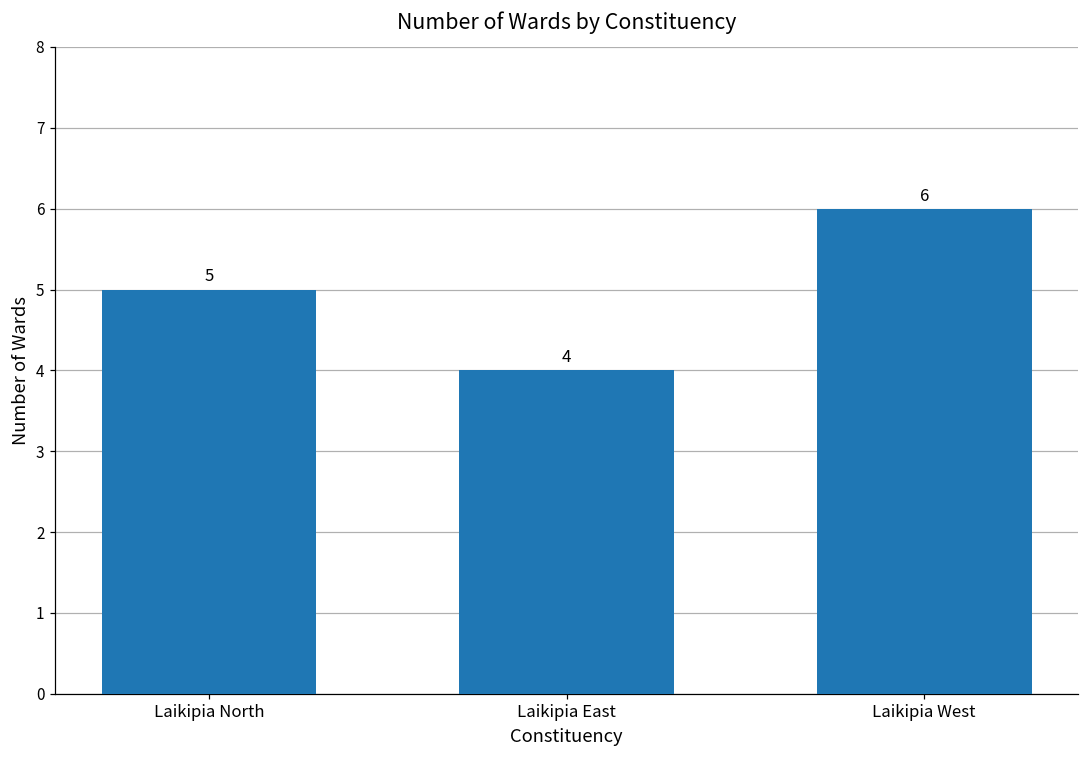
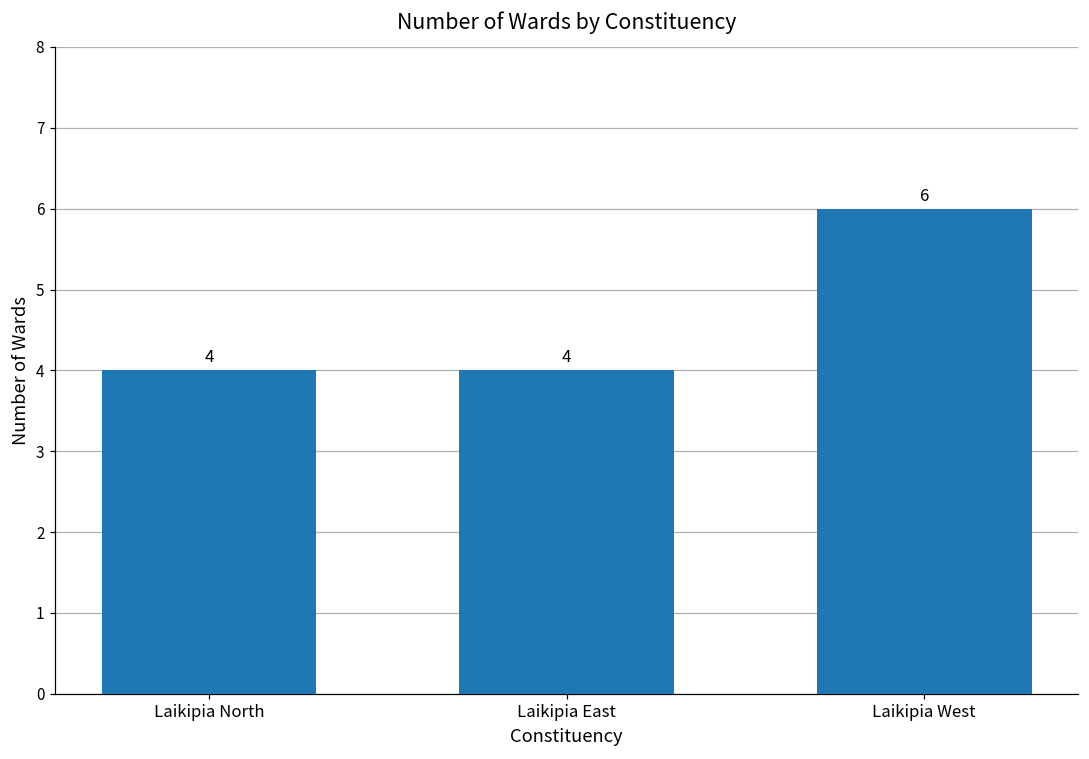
  {
-   "Laikipia North": 5,
+   "Laikipia North": 4,
    "Laikipia East": 4,
    "Laikipia West": 6
  }
